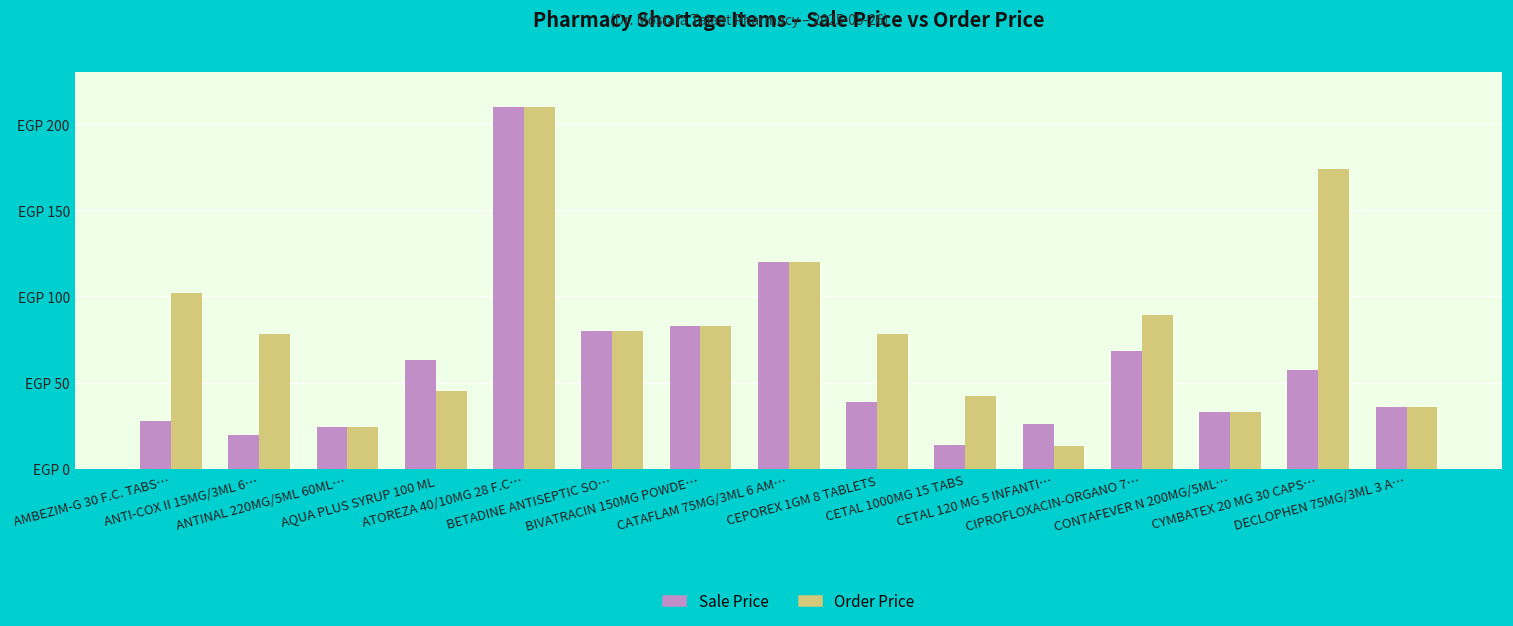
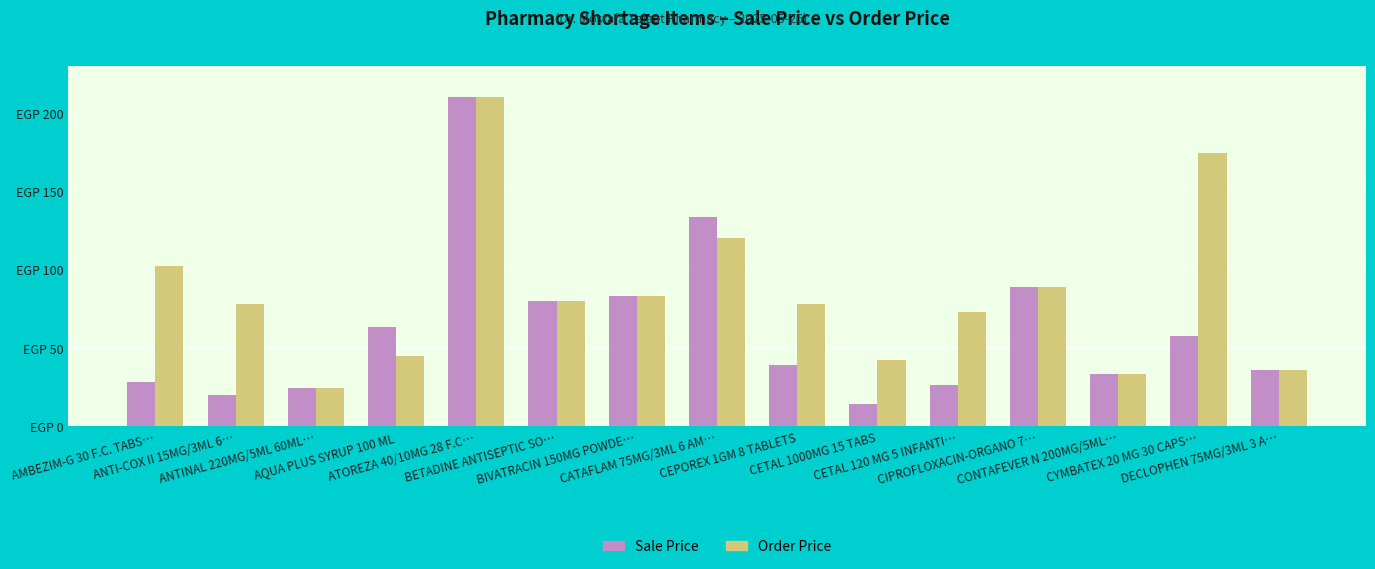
  {
    "Sale Price": {
      "AMBEZIM-G 30 F.C. TABS…": "EGP 28",
      "ANTI-COX II 15MG/3ML 6…": "EGP 20",
      "ANTINAL 220MG/5ML 60ML…": "EGP 24",
      "AQUA PLUS SYRUP 100 ML": "EGP 63",
      "ATOREZA 40/10MG 28 F.C…": "EGP 210",
      "BETADINE ANTISEPTIC SO…": "EGP 80",
      "BIVATRACIN 150MG POWDE…": "EGP 83",
-     "CATAFLAM 75MG/3ML 6 AM…": "EGP 120",
+     "CATAFLAM 75MG/3ML 6 AM…": "EGP 133",
      "CEPOREX 1GM 8 TABLETS": "EGP 39",
      "CETAL 1000MG 15 TABS": "EGP 14",
      "CETAL 120 MG 5 INFANTI…": "EGP 26",
-     "CIPROFLOXACIN-ORGANO 7…": "EGP 68",
+     "CIPROFLOXACIN-ORGANO 7…": "EGP 89",
      "CONTAFEVER N 200MG/5ML…": "EGP 33",
      "CYMBATEX 20 MG 30 CAPS…": "EGP 57",
      "DECLOPHEN 75MG/3ML 3 A…": "EGP 36"
    },
    "Order Price": {
      "AMBEZIM-G 30 F.C. TABS…": "EGP 102",
      "ANTI-COX II 15MG/3ML 6…": "EGP 78",
      "ANTINAL 220MG/5ML 60ML…": "EGP 24",
      "AQUA PLUS SYRUP 100 ML": "EGP 45",
      "ATOREZA 40/10MG 28 F.C…": "EGP 210",
      "BETADINE ANTISEPTIC SO…": "EGP 80",
      "BIVATRACIN 150MG POWDE…": "EGP 83",
      "CATAFLAM 75MG/3ML 6 AM…": "EGP 120",
      "CEPOREX 1GM 8 TABLETS": "EGP 78",
      "CETAL 1000MG 15 TABS": "EGP 42",
-     "CETAL 120 MG 5 INFANTI…": "EGP 13",
+     "CETAL 120 MG 5 INFANTI…": "EGP 73",
      "CIPROFLOXACIN-ORGANO 7…": "EGP 89",
      "CONTAFEVER N 200MG/5ML…": "EGP 33",
      "CYMBATEX 20 MG 30 CAPS…": "EGP 174",
      "DECLOPHEN 75MG/3ML 3 A…": "EGP 36"
    }
  }
